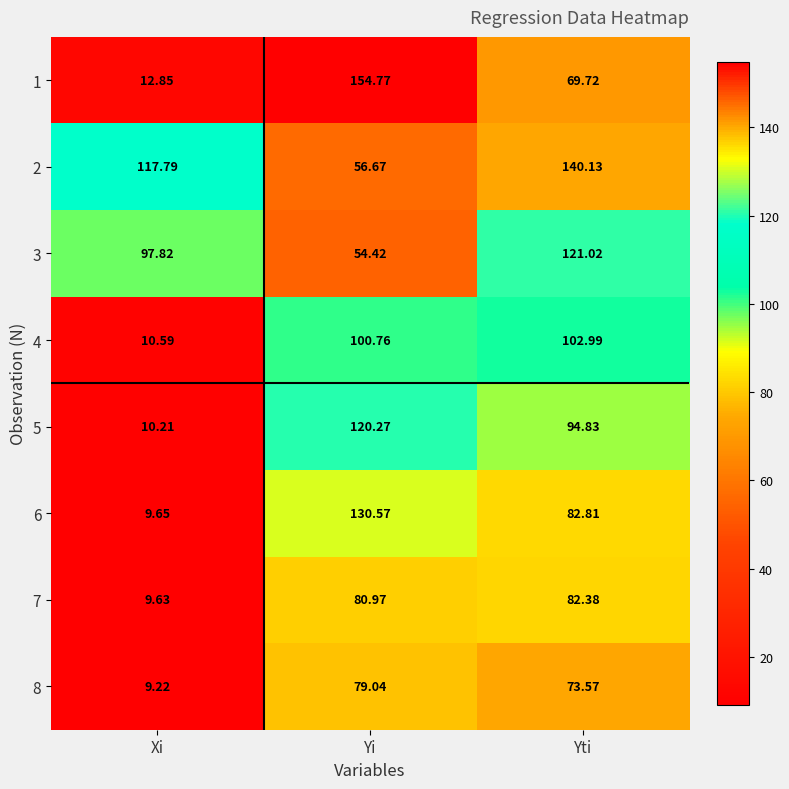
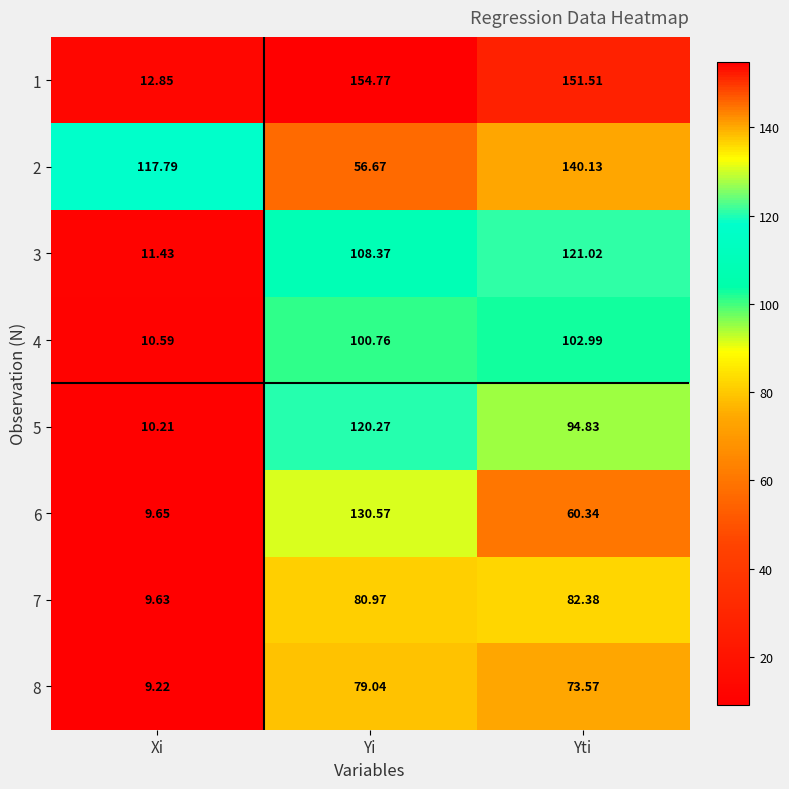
  {
    "1": {
      "Xi": 12.85,
      "Yi": 154.77,
-     "Yti": 69.72
+     "Yti": 151.51
    },
    "2": {
      "Xi": 117.79,
      "Yi": 56.67,
      "Yti": 140.13
    },
    "3": {
-     "Xi": 97.82,
-     "Yi": 54.42,
+     "Xi": 11.43,
+     "Yi": 108.37,
      "Yti": 121.02
    },
    "4": {
      "Xi": 10.59,
      "Yi": 100.76,
      "Yti": 102.99
    },
    "5": {
      "Xi": 10.21,
      "Yi": 120.27,
      "Yti": 94.83
    },
    "6": {
      "Xi": 9.65,
      "Yi": 130.57,
-     "Yti": 82.81
+     "Yti": 60.34
    },
    "7": {
      "Xi": 9.63,
      "Yi": 80.97,
      "Yti": 82.38
    },
    "8": {
      "Xi": 9.22,
      "Yi": 79.04,
      "Yti": 73.57
    }
  }
